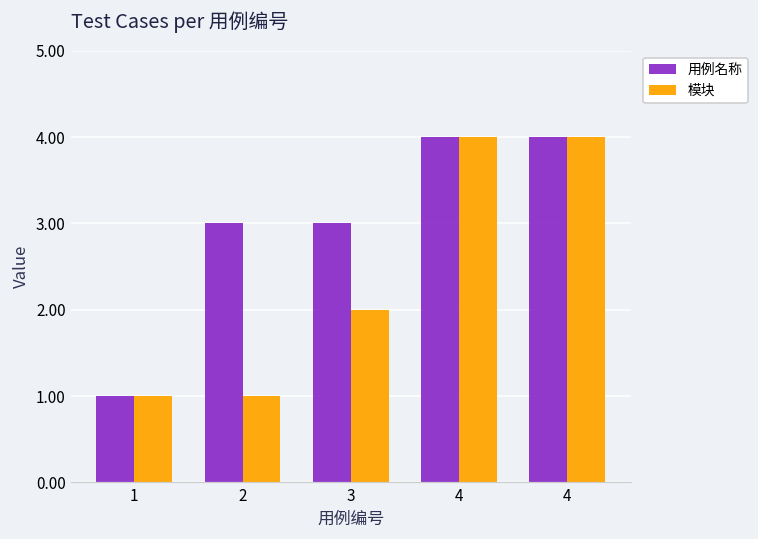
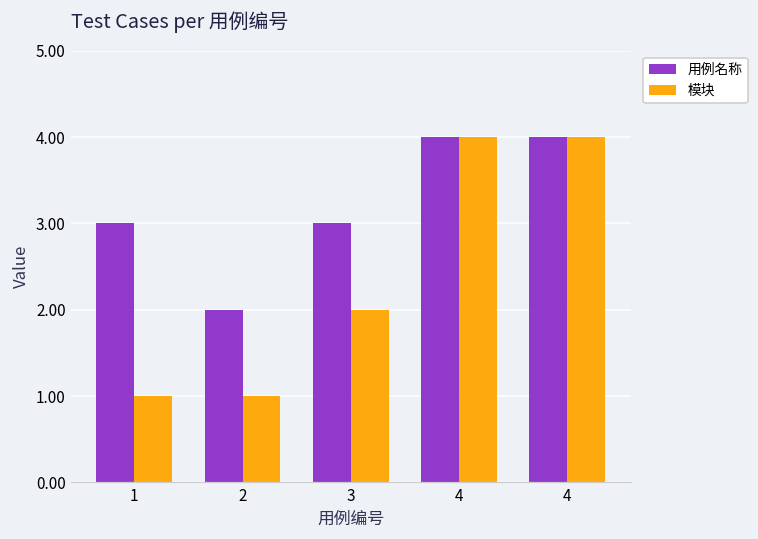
  {
    "用例名称": {
-     "1": 1,
-     "2": 3,
+     "1": 3,
+     "2": 2,
      "3": 3
    },
    "模块": {
      "1": 1,
      "2": 1,
      "3": 2
    }
  }
